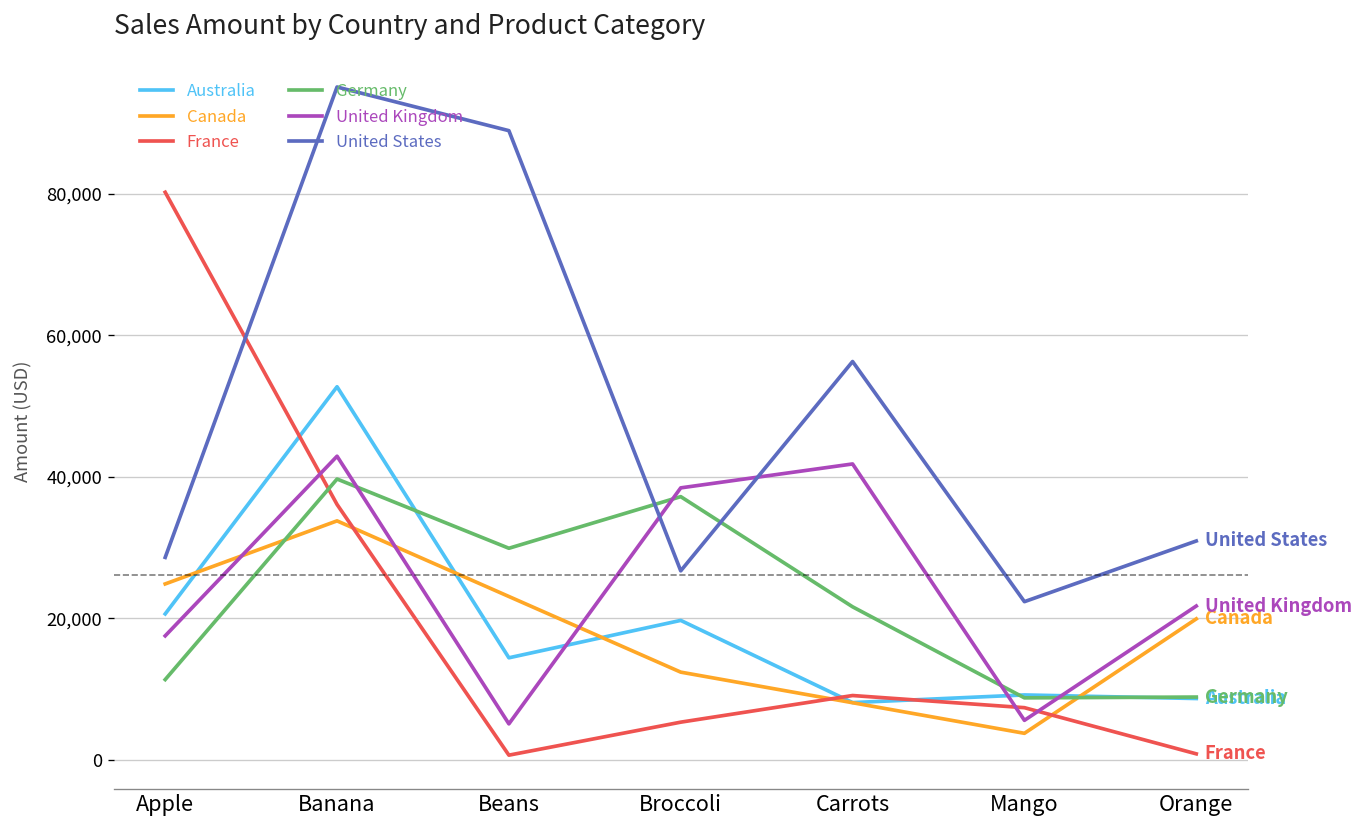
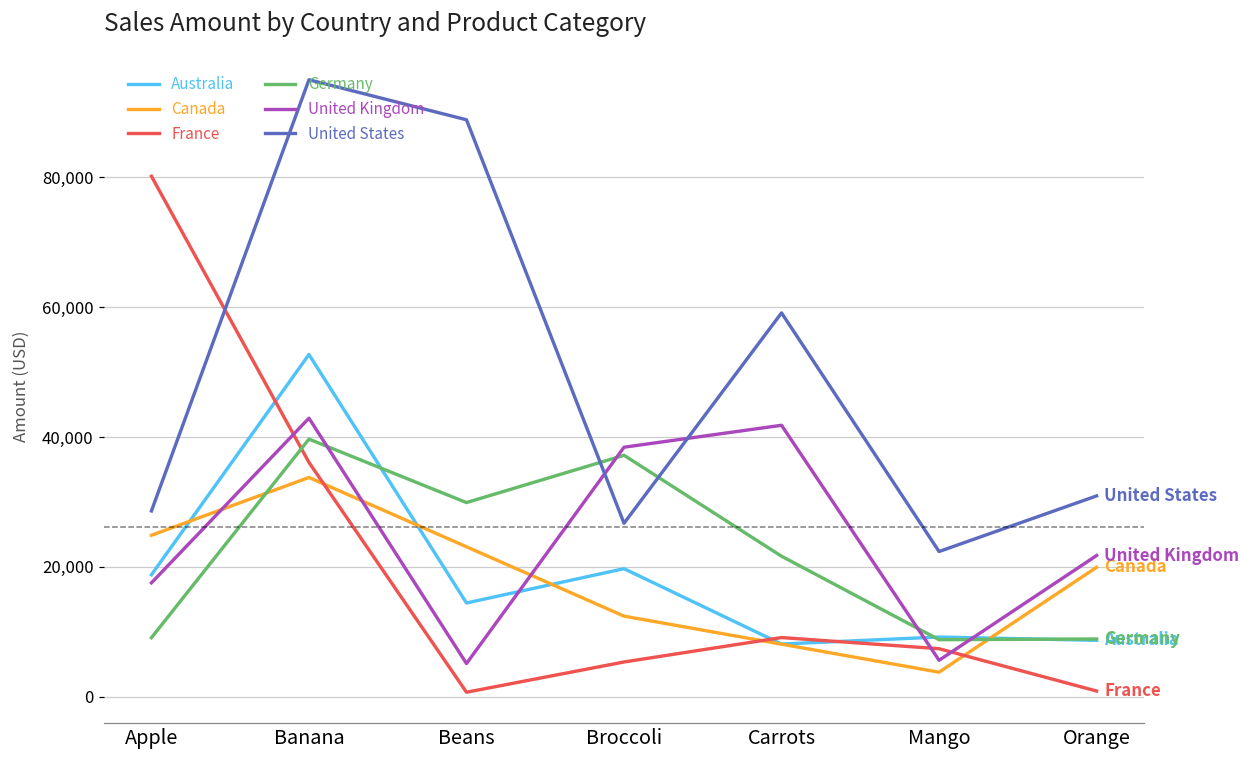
  {
    "Australia": {
-     "Apple": "21,000",
+     "Apple": "19,000",
      "Banana": "53,000",
      "Beans": "14,000",
      "Broccoli": "20,000",
      "Carrots": "8,000"
    },
    "Canada": {
      "Apple": "25,000",
      "Banana": "34,000",
      "Broccoli": "12,000",
      "Mango": "4,000",
      "Orange": "20,000"
    },
    "France": {
      "Apple": "80,000",
      "Banana": "36,000",
      "Beans": "1,000",
      "Broccoli": "5,000",
      "Carrots": "9,000",
      "Mango": "7,000",
      "Orange": "1,000"
    },
    "Germany": {
-     "Apple": "11,000",
+     "Apple": "9,000",
      "Banana": "40,000",
      "Beans": "30,000",
      "Broccoli": "37,000",
      "Carrots": "22,000"
    },
    "United Kingdom": {
      "Apple": "18,000",
      "Banana": "43,000",
      "Beans": "5,000",
      "Broccoli": "38,000",
      "Carrots": "42,000",
      "Mango": "6,000",
      "Orange": "22,000"
    },
    "United States": {
      "Apple": "29,000",
      "Banana": "95,000",
      "Beans": "89,000",
      "Broccoli": "27,000",
-     "Carrots": "56,000",
+     "Carrots": "59,000",
      "Mango": "22,000",
      "Orange": "31,000"
    }
  }
